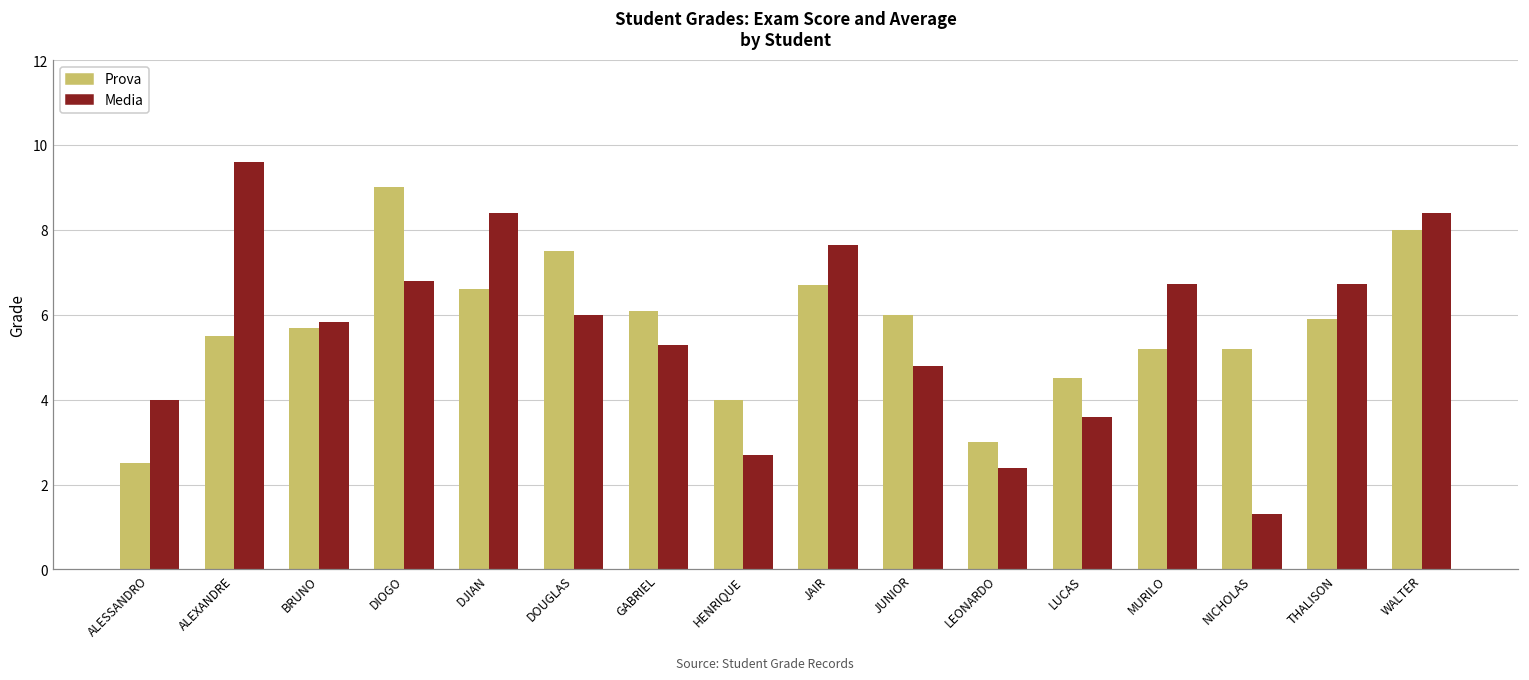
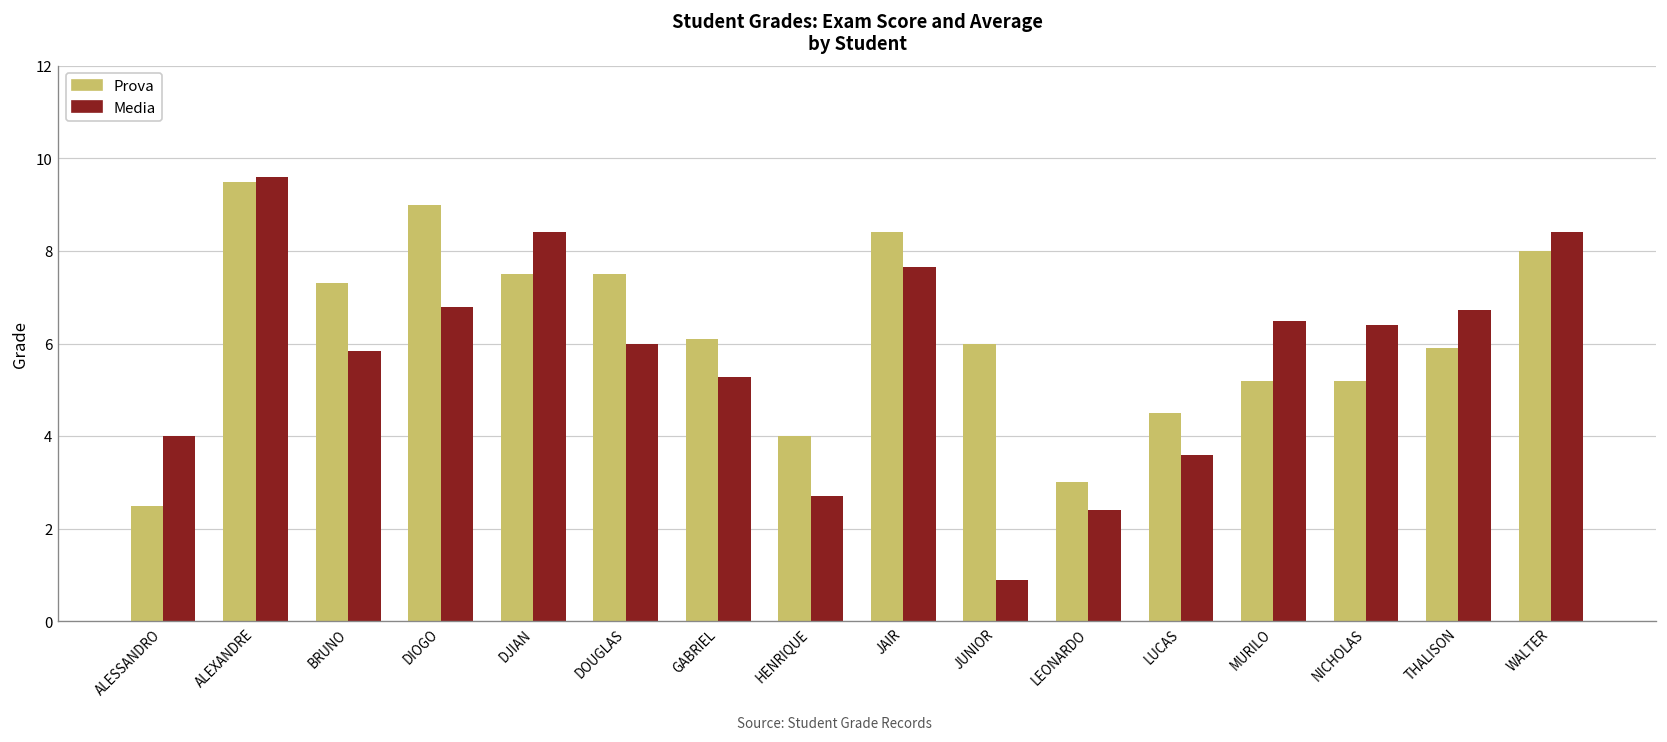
  {
    "Prova": {
      "ALESSANDRO": 2.5,
-     "ALEXANDRE": 5.5,
-     "BRUNO": 5.7,
+     "ALEXANDRE": 9.5,
+     "BRUNO": 7.3,
      "DIOGO": 9.0,
-     "DJIAN": 6.6,
+     "DJIAN": 7.5,
      "DOUGLAS": 7.5,
      "GABRIEL": 6.1,
      "HENRIQUE": 4.0,
-     "JAIR": 6.7,
+     "JAIR": 8.4,
      "JUNIOR": 6.0,
      "LEONARDO": 3.0,
      "LUCAS": 4.5,
      "MURILO": 5.2,
      "NICHOLAS": 5.2,
      "THALISON": 5.9,
      "WALTER": 8.0
    },
    "Media": {
      "ALESSANDRO": 4.0,
      "ALEXANDRE": 9.6,
      "BRUNO": 5.8,
      "DIOGO": 6.8,
      "DJIAN": 8.4,
      "DOUGLAS": 6.0,
      "GABRIEL": 5.3,
      "HENRIQUE": 2.7,
      "JAIR": 7.7,
-     "JUNIOR": 4.8,
+     "JUNIOR": 0.9,
      "LEONARDO": 2.4,
      "LUCAS": 3.6,
-     "MURILO": 6.7,
-     "NICHOLAS": 1.3,
+     "MURILO": 6.5,
+     "NICHOLAS": 6.4,
      "THALISON": 6.7,
      "WALTER": 8.4
    }
  }
